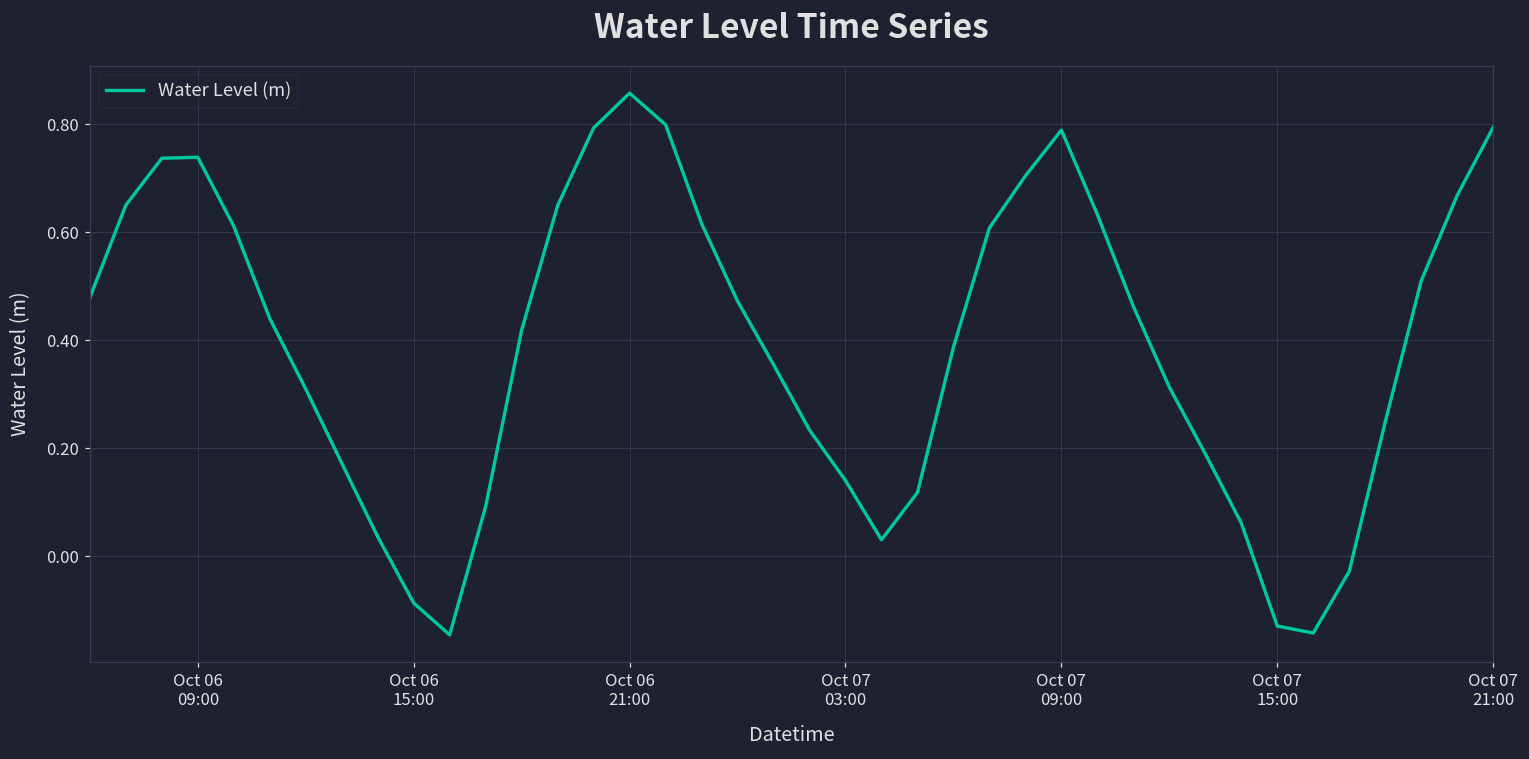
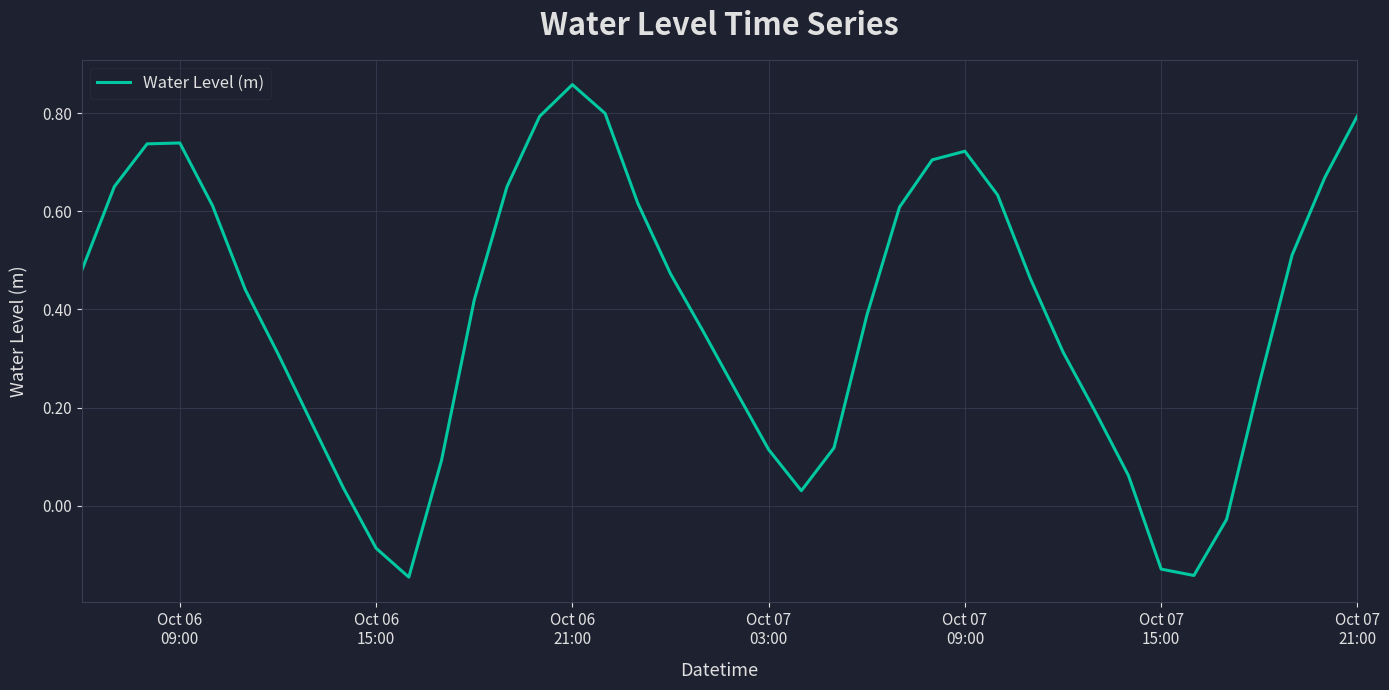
  {
    "Oct 06 09:00": 0.74,
    "Oct 06 15:00": -0.09,
    "Oct 06 21:00": 0.86,
-   "Oct 07 03:00": 0.14,
-   "Oct 07 09:00": 0.79,
+   "Oct 07 03:00": 0.11,
+   "Oct 07 09:00": 0.72,
    "Oct 07 15:00": -0.13,
    "Oct 07 21:00": 0.79
  }
